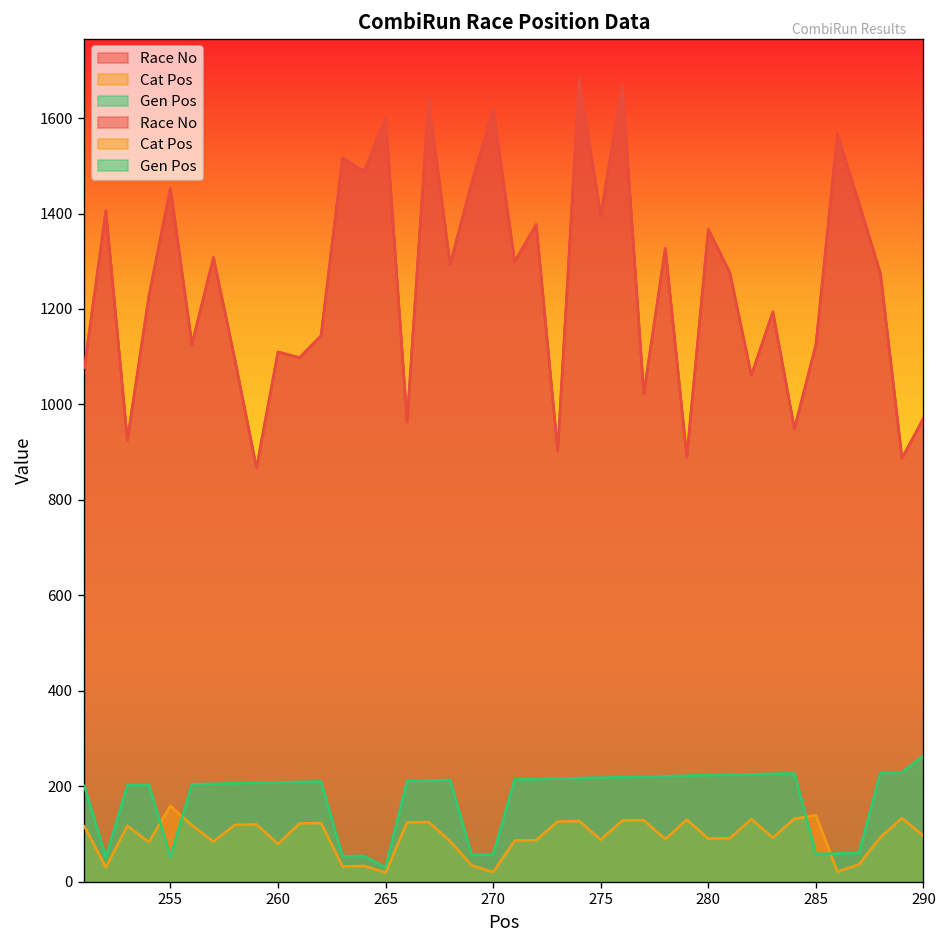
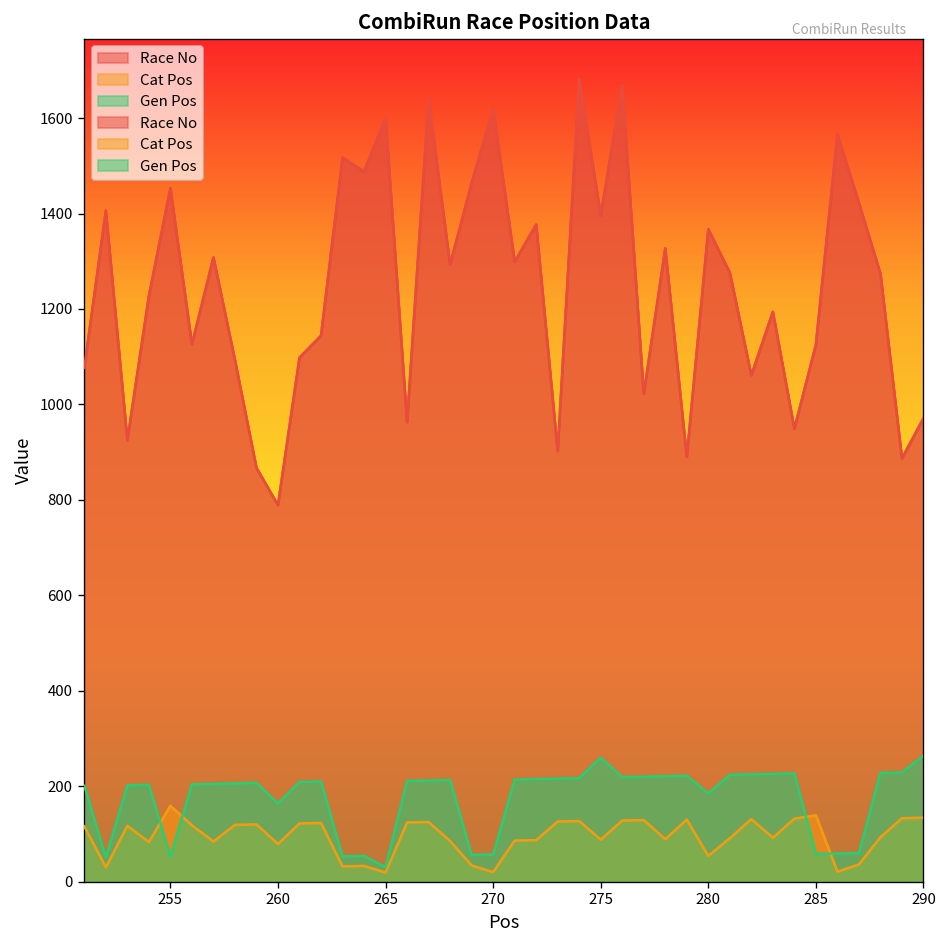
  {
    "Race No": {
-     "260": 1110,
+     "260": 790,
      "265": 1600,
      "270": 1620,
      "275": 1400,
      "280": 1370,
      "285": 1130,
      "290": 970
    },
    "Cat Pos": {
      "255": 160,
      "260": 80,
      "265": 20,
      "270": 20,
      "275": 90,
-     "280": 90,
+     "280": 50,
      "285": 140,
-     "290": 100
+     "290": 130
    },
    "Gen Pos": {
      "255": 50,
-     "260": 210,
+     "260": 160,
      "265": 30,
      "270": 60,
-     "275": 220,
-     "280": 220,
+     "275": 260,
+     "280": 190,
      "285": 60,
      "290": 260
    }
  }
